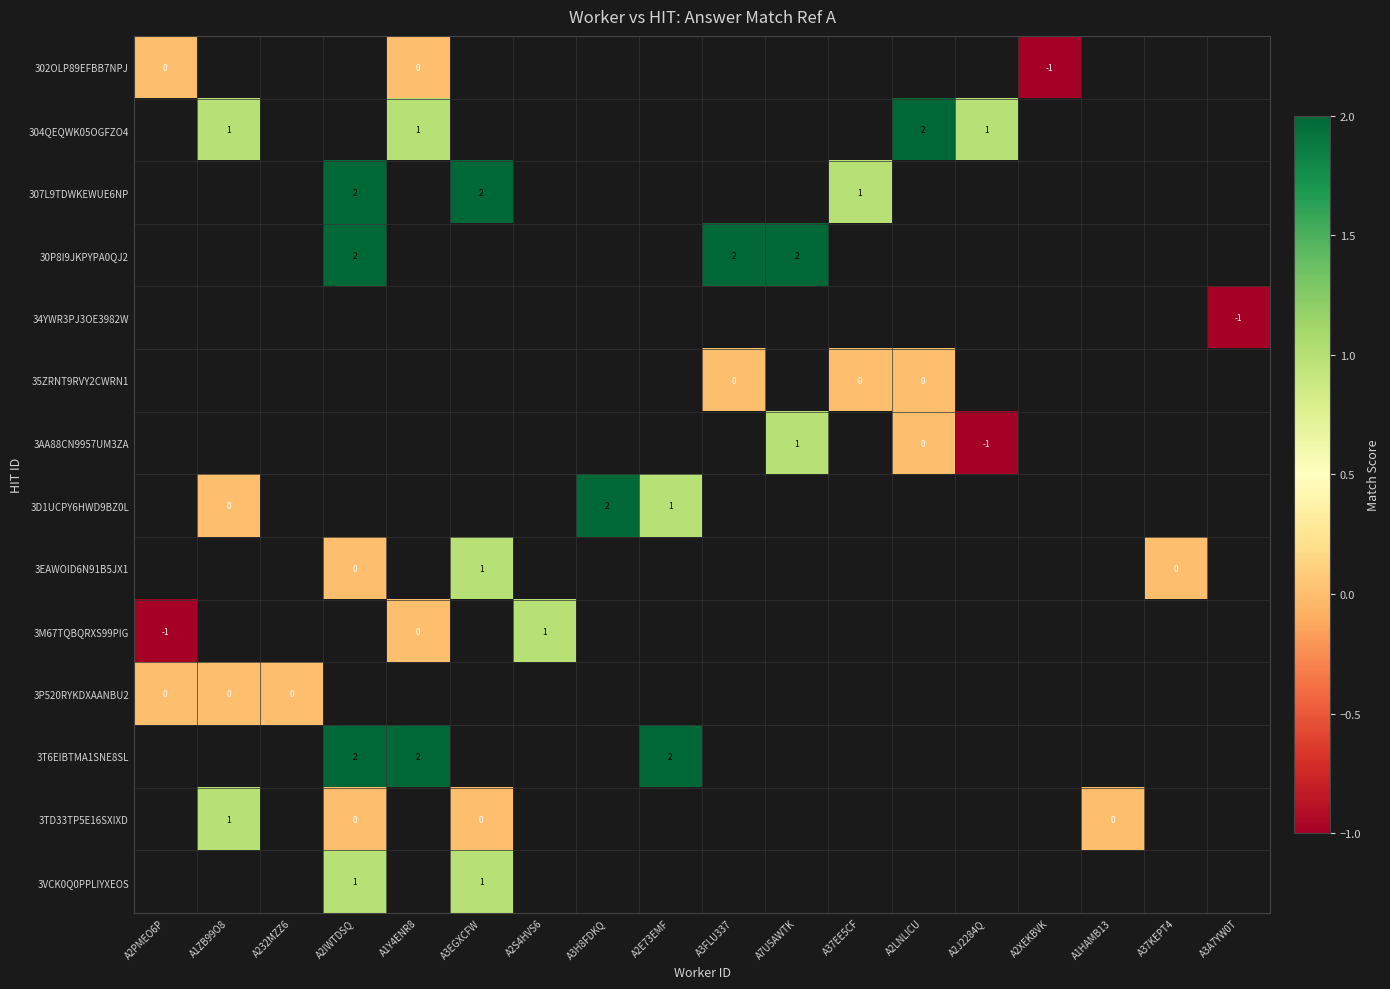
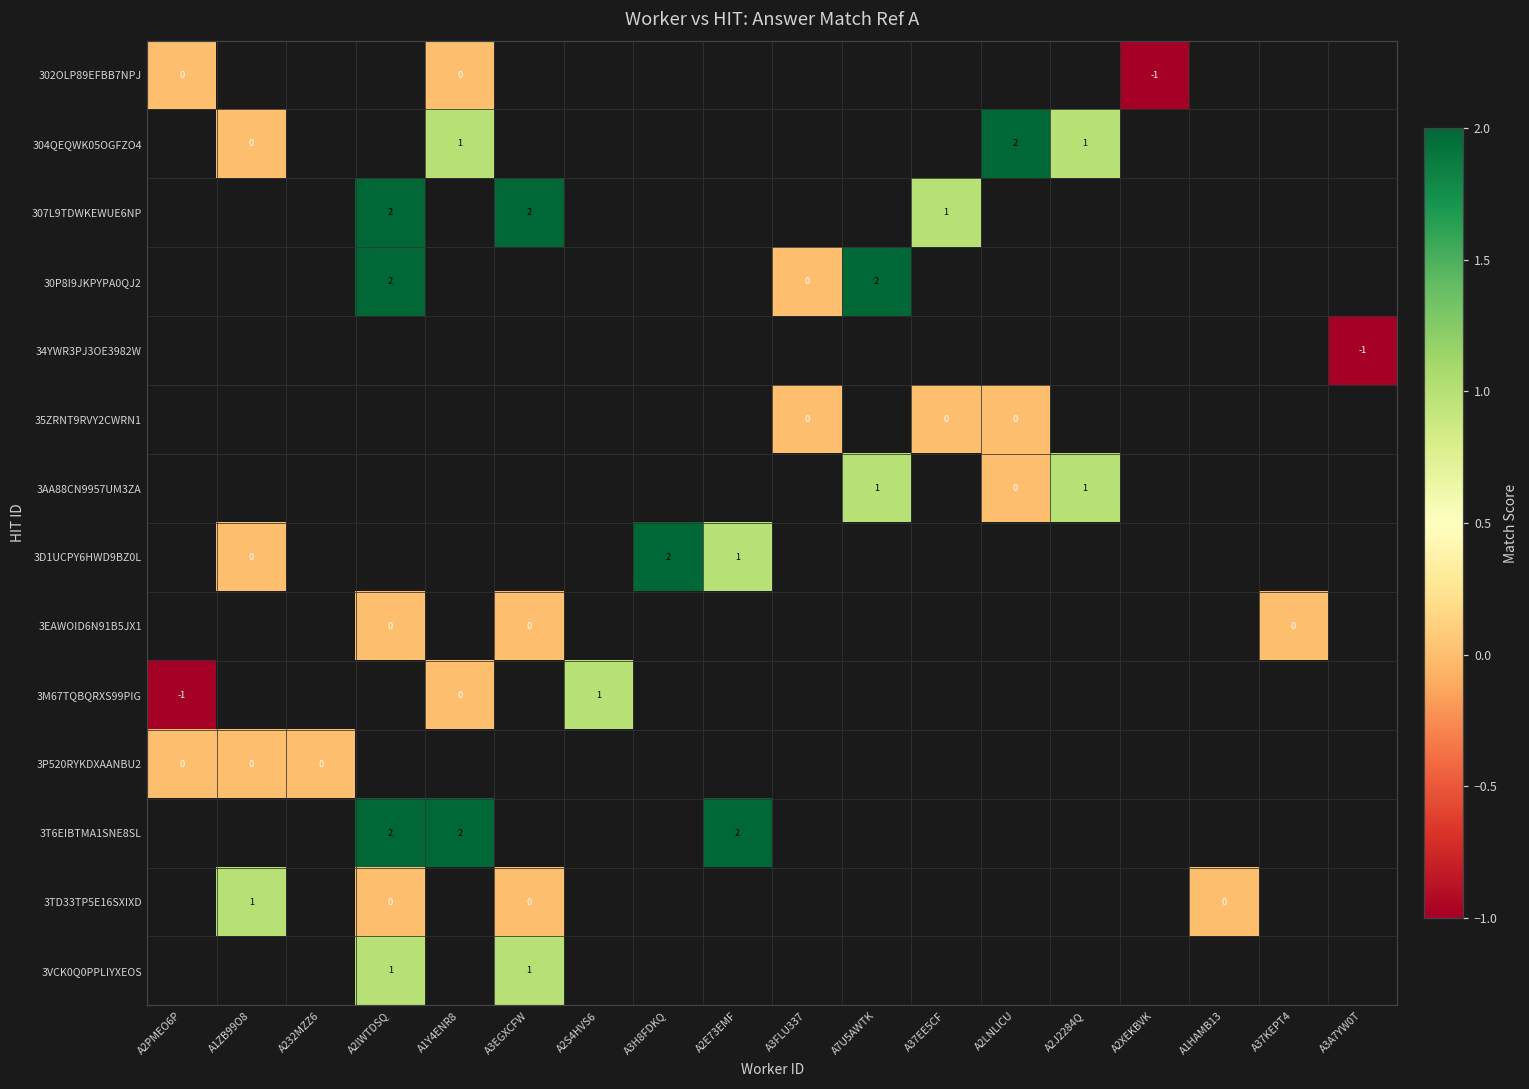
  {
    "302OLP89EFBB7NPJ": {
      "A2PMEO6P": 0,
      "A1Y4ENR8": 0,
      "A2XEKBVK": -1
    },
    "304QEQWK05OGFZO4": {
-     "A1ZB99O8": 1,
+     "A1ZB99O8": 0,
      "A1Y4ENR8": 1,
      "A2LNLICU": 2,
      "A2J2284Q": 1
    },
    "307L9TDWKEWUE6NP": {
      "A2IWTDSQ": 2,
      "A3EGXCFW": 2,
      "A37EE5CF": 1
    },
    "30P8I9JKPYPA0QJ2": {
      "A2IWTDSQ": 2,
-     "A3FLU337": 2,
+     "A3FLU337": 0,
      "A7U5AWTK": 2
    },
    "34YWR3PJ3OE3982W": {
      "A3A7YW0T": -1
    },
    "35ZRNT9RVY2CWRN1": {
      "A3FLU337": 0,
      "A37EE5CF": 0,
      "A2LNLICU": 0
    },
    "3AA88CN9957UM3ZA": {
      "A7U5AWTK": 1,
      "A2LNLICU": 0,
-     "A2J2284Q": -1
+     "A2J2284Q": 1
    },
    "3D1UCPY6HWD9BZ0L": {
      "A1ZB99O8": 0,
      "A3H8FDKQ": 2,
      "A2E73EMF": 1
    },
    "3EAWOID6N91B5JX1": {
      "A2IWTDSQ": 0,
-     "A3EGXCFW": 1,
+     "A3EGXCFW": 0,
      "A37KEPT4": 0
    },
    "3M67TQBQRXS99PIG": {
      "A2PMEO6P": -1,
      "A1Y4ENR8": 0,
      "A2S4HVS6": 1
    },
    "3P520RYKDXAANBU2": {
      "A2PMEO6P": 0,
      "A1ZB99O8": 0,
      "A232MZZ6": 0
    },
    "3T6EIBTMA1SNE8SL": {
      "A2IWTDSQ": 2,
      "A1Y4ENR8": 2,
      "A2E73EMF": 2
    },
    "3TD33TP5E16SXIXD": {
      "A1ZB99O8": 1,
      "A2IWTDSQ": 0,
      "A3EGXCFW": 0,
      "A1HAMB13": 0
    },
    "3VCK0Q0PPLIYXEOS": {
      "A2IWTDSQ": 1,
      "A3EGXCFW": 1
    }
  }
